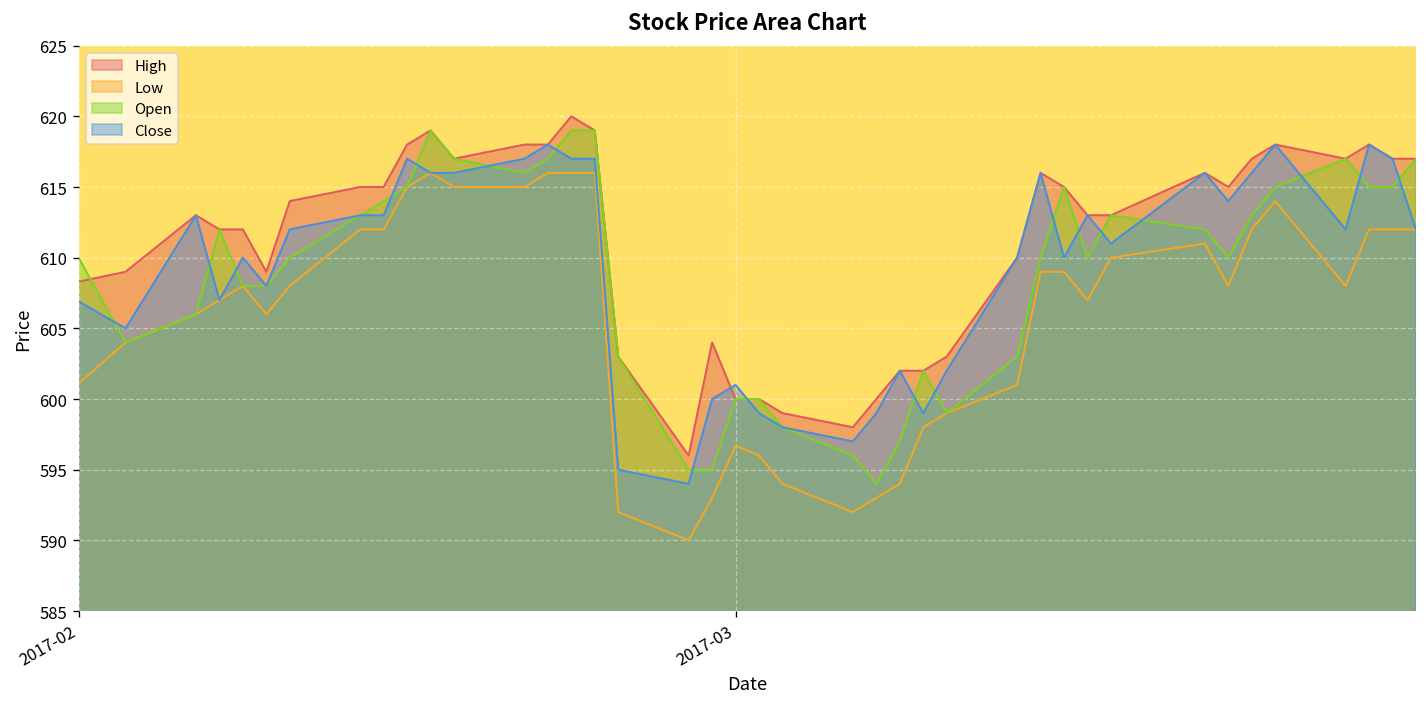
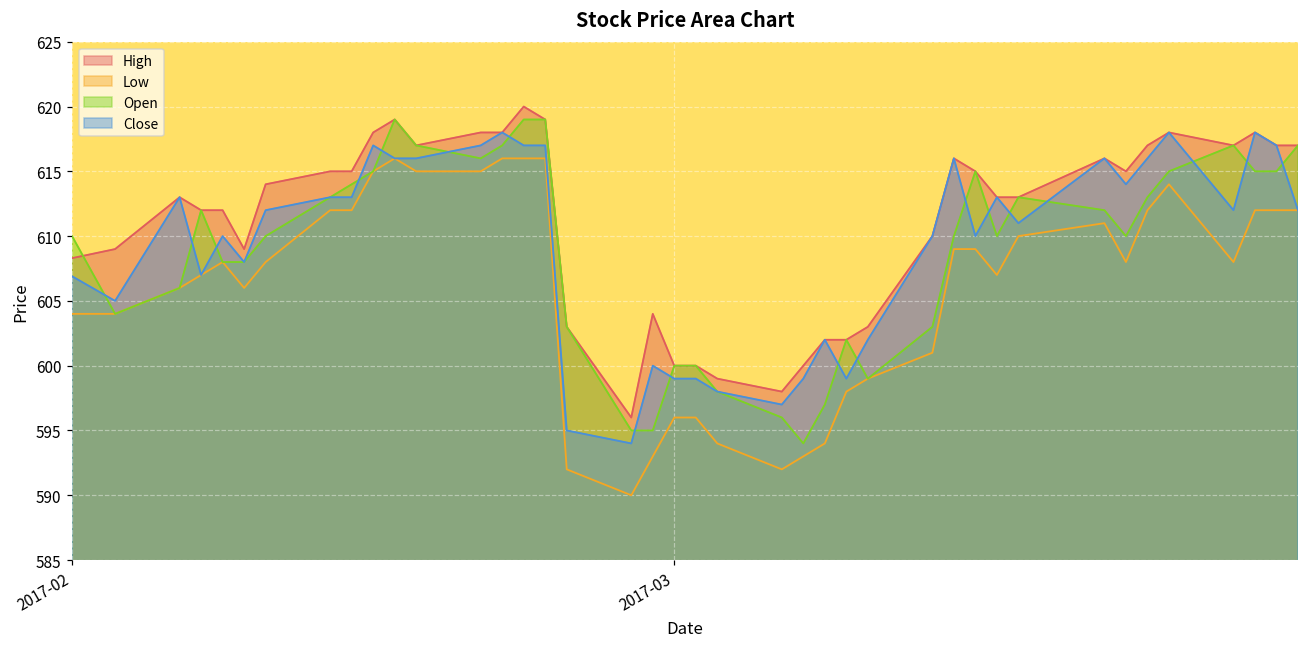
  {
    "High": {
      "2017-02": 608.3
    },
    "Low": {
-     "2017-02": 601.1,
-     "2017-03": 596.7
+     "2017-02": 604.0,
+     "2017-03": 596.0
    },
    "Open": {
      "2017-02": 610.0
    },
    "Close": {
      "2017-02": 607,
-     "2017-03": 601
+     "2017-03": 599
    }
  }
